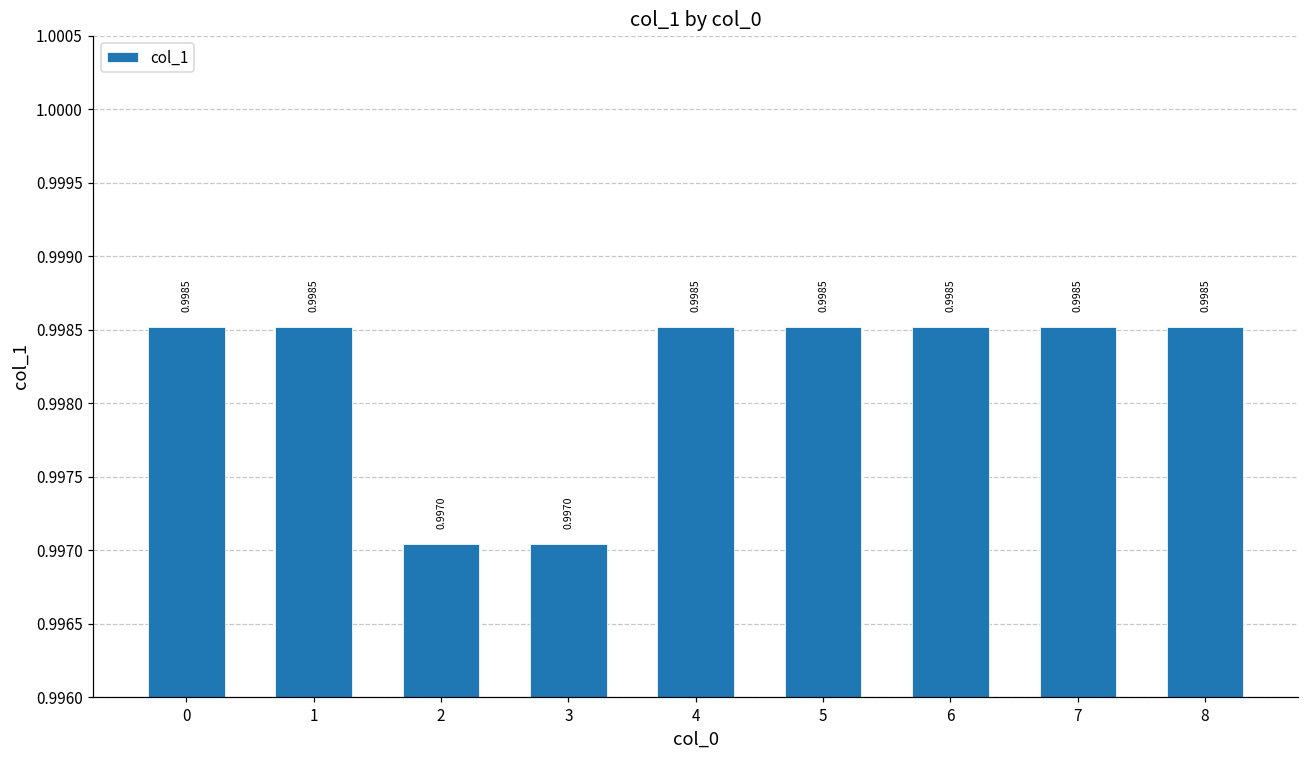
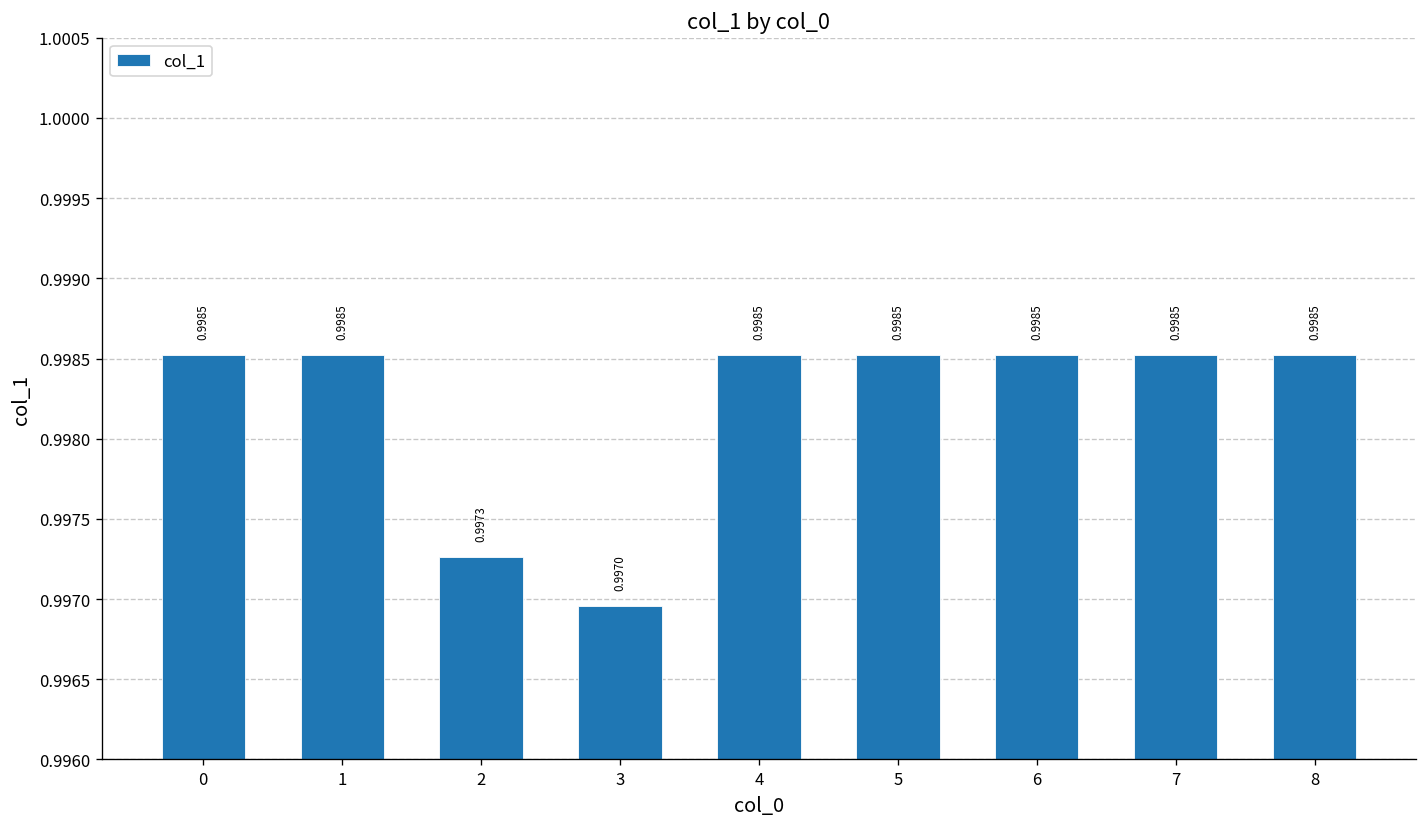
  {
    "0": 0.9985,
    "1": 0.9985,
-   "2": 0.9970,
-   "3": 0.99704,
+   "2": 0.9973,
+   "3": 0.99696,
    "4": 0.9985,
    "5": 0.9985,
    "6": 0.9985,
    "7": 0.9985,
    "8": 0.9985
  }
